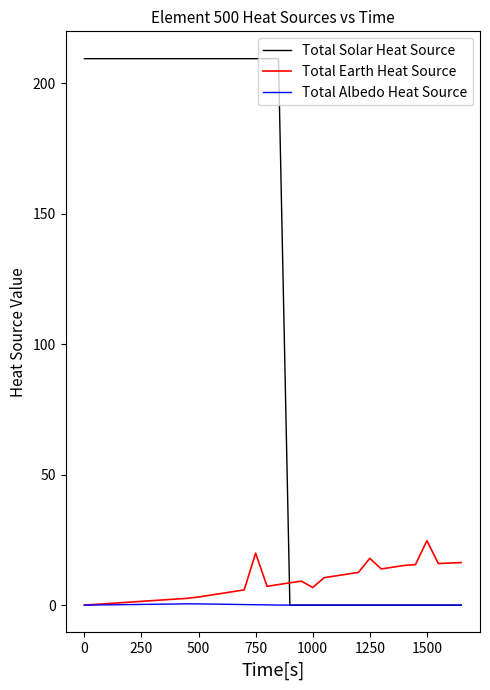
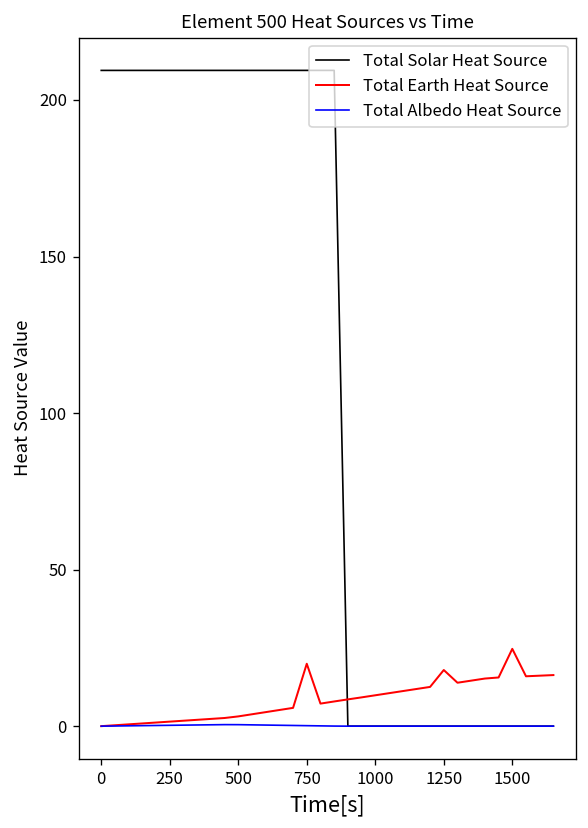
  {
    "Total Solar Heat Source": {
      "0": 209,
      "250": 209,
      "500": 209,
      "750": 209
    },
    "Total Earth Heat Source": {
      "250": 1,
      "500": 3,
      "750": 20,
-     "1000": 7,
+     "1000": 10,
      "1250": 18,
      "1500": 25
    },
    "Total Albedo Heat Source": {
      "250": 0,
      "500": 0,
      "750": 0
    }
  }
